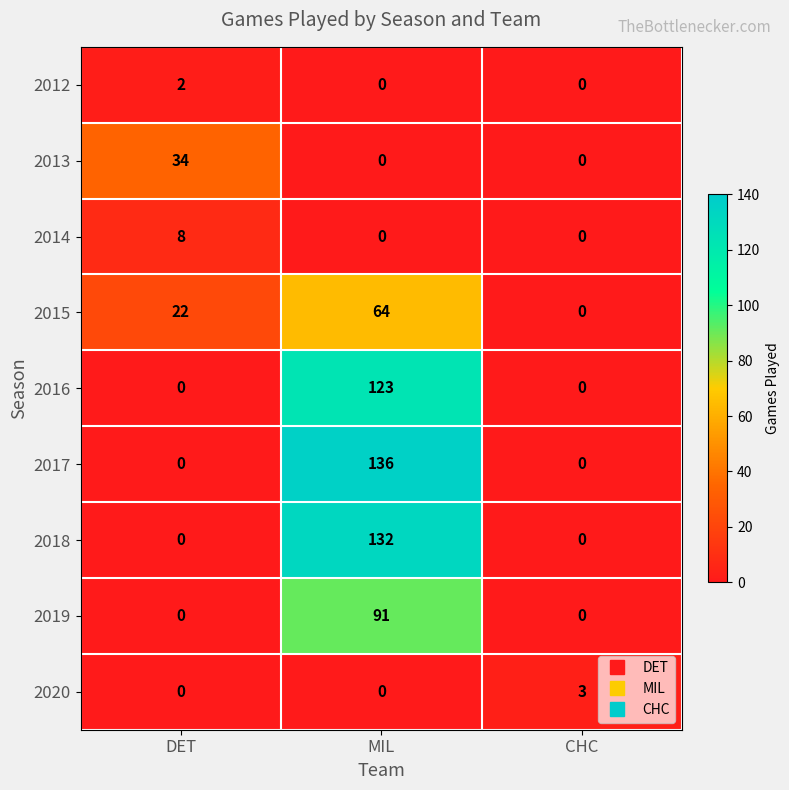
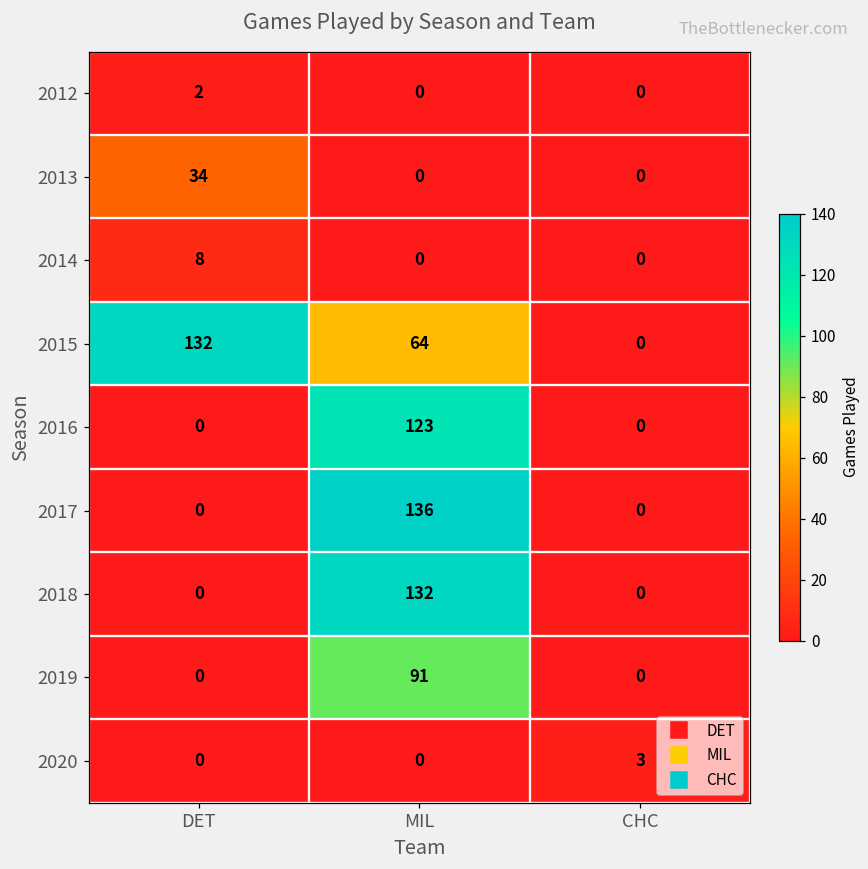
  {
    "2012": {
      "DET": 2,
      "MIL": 0,
      "CHC": 0
    },
    "2013": {
      "DET": 34,
      "MIL": 0,
      "CHC": 0
    },
    "2014": {
      "DET": 8,
      "MIL": 0,
      "CHC": 0
    },
    "2015": {
-     "DET": 22,
+     "DET": 132,
      "MIL": 64,
      "CHC": 0
    },
    "2016": {
      "DET": 0,
      "MIL": 123,
      "CHC": 0
    },
    "2017": {
      "DET": 0,
      "MIL": 136,
      "CHC": 0
    },
    "2018": {
      "DET": 0,
      "MIL": 132,
      "CHC": 0
    },
    "2019": {
      "DET": 0,
      "MIL": 91,
      "CHC": 0
    },
    "2020": {
      "DET": 0,
      "MIL": 0,
      "CHC": 3
    }
  }
